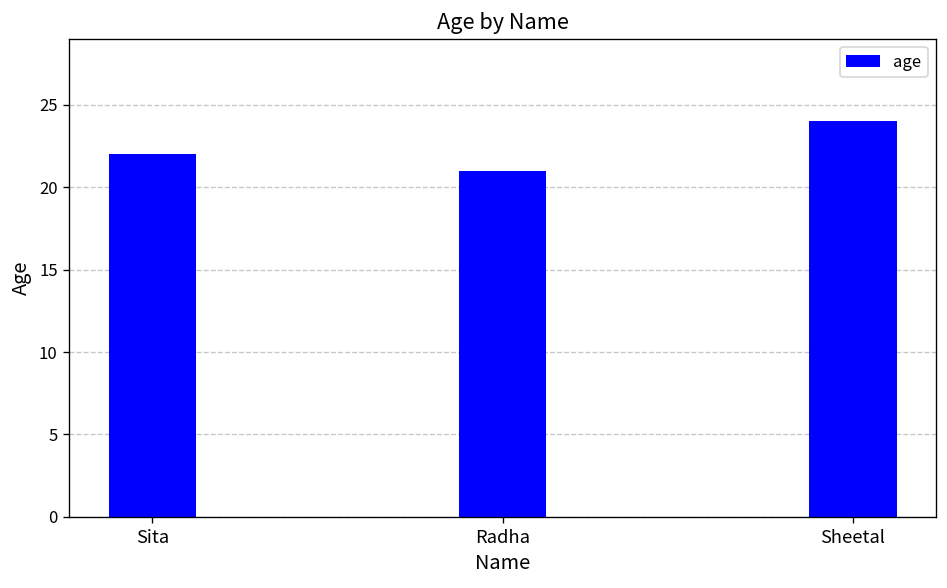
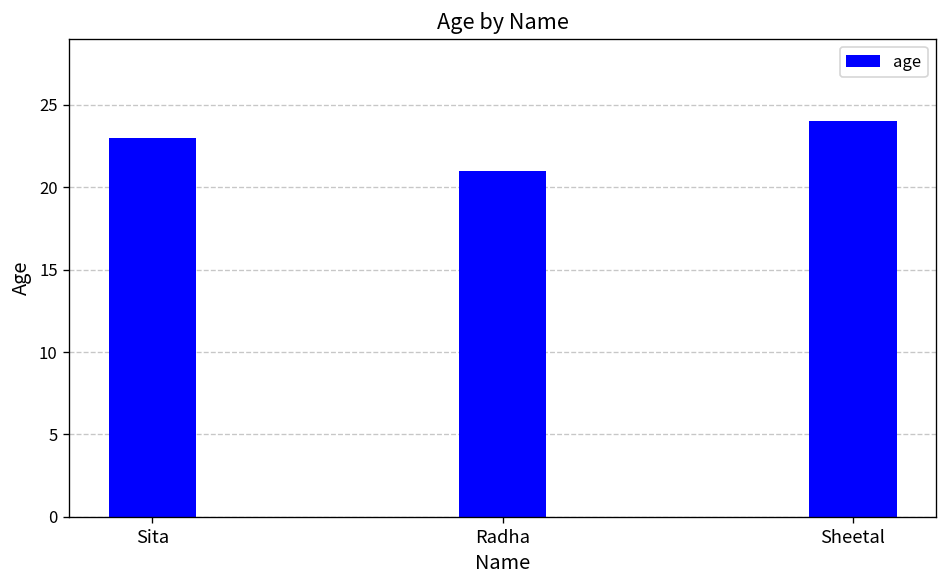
  {
-   "Sita": 22,
+   "Sita": 23,
    "Radha": 21,
    "Sheetal": 24
  }
